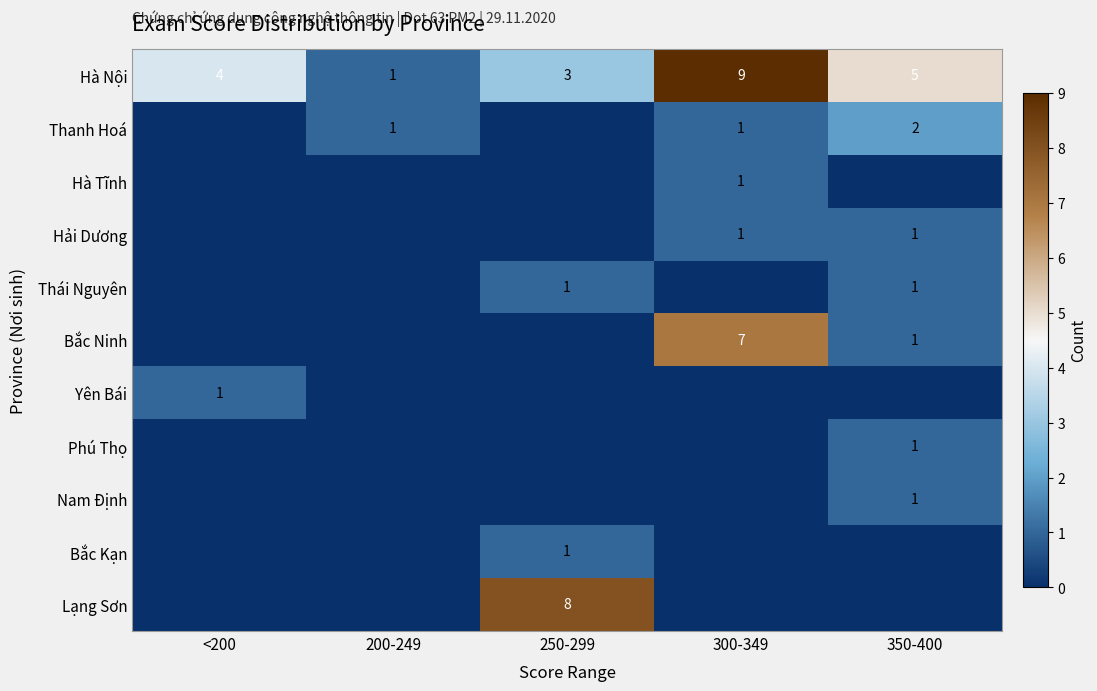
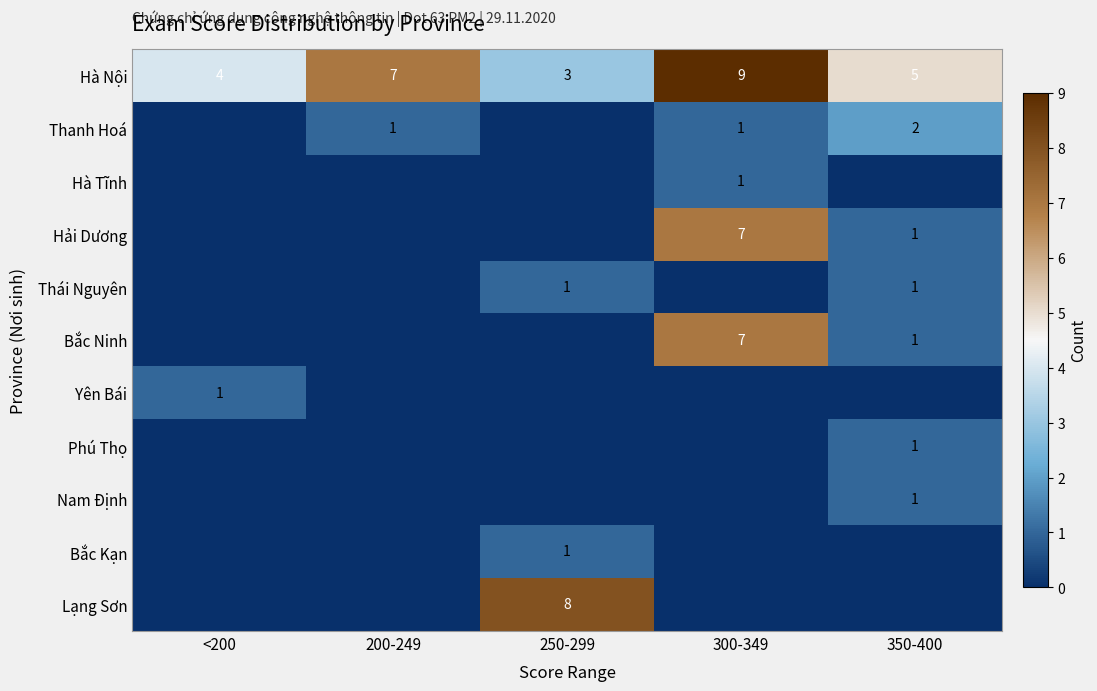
  {
    "Hà Nội": {
-     "200-249": 1,
+     "200-249": 7,
      "250-299": 3,
      "300-349": 9,
      "350-400": 5
    },
    "Thanh Hoá": {
      "200-249": 1,
      "300-349": 1,
      "350-400": 2
    },
    "Hà Tĩnh": {
      "300-349": 1
    },
    "Hải Dương": {
-     "300-349": 1,
+     "300-349": 7,
      "350-400": 1
    },
    "Thái Nguyên": {
      "250-299": 1,
      "350-400": 1
    },
    "Bắc Ninh": {
      "300-349": 7,
      "350-400": 1
    },
    "Yên Bái": {
      "<200": 1
    },
    "Phú Thọ": {
      "350-400": 1
    },
    "Nam Định": {
      "350-400": 1
    },
    "Bắc Kạn": {
      "250-299": 1
    },
    "Lạng Sơn": {
      "250-299": 8
    }
  }
